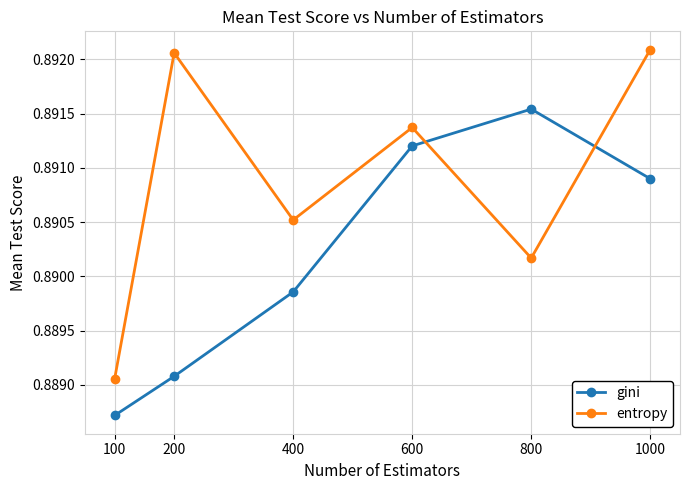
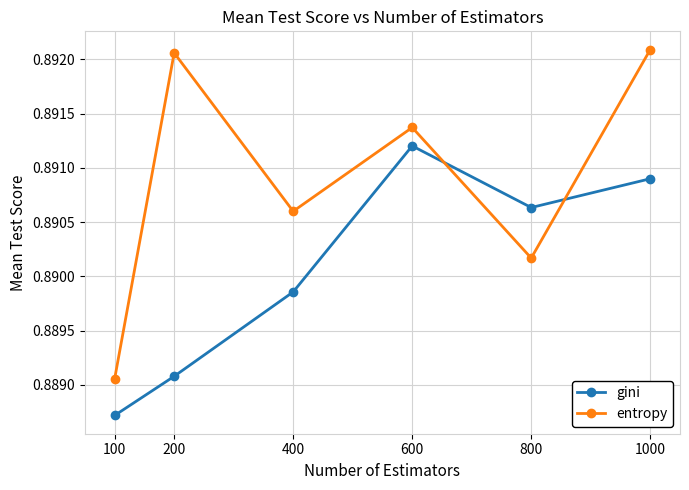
  {
    "gini": {
      "100": 0.88872,
      "200": 0.88908,
      "400": 0.88986,
      "600": 0.89120,
-     "800": 0.89154,
+     "800": 0.89063,
      "1000": 0.89090
    },
    "entropy": {
      "100": 0.88906,
      "200": 0.89206,
-     "400": 0.89052,
+     "400": 0.89060,
      "600": 0.89137,
      "800": 0.89017,
      "1000": 0.89209
    }
  }
